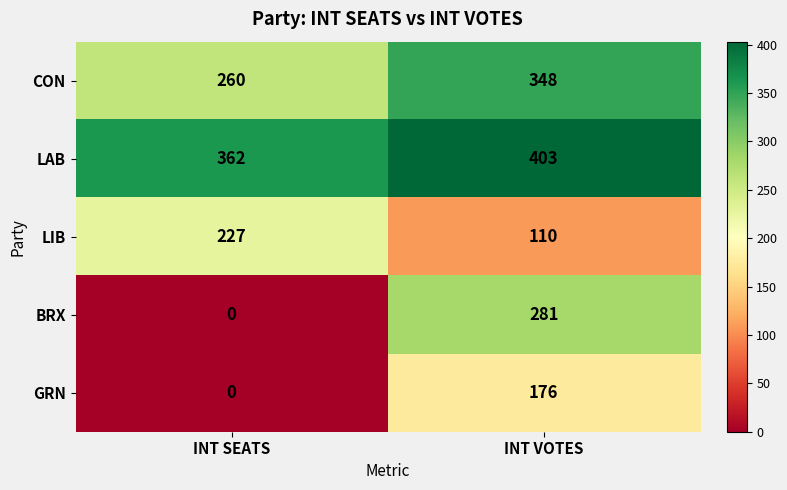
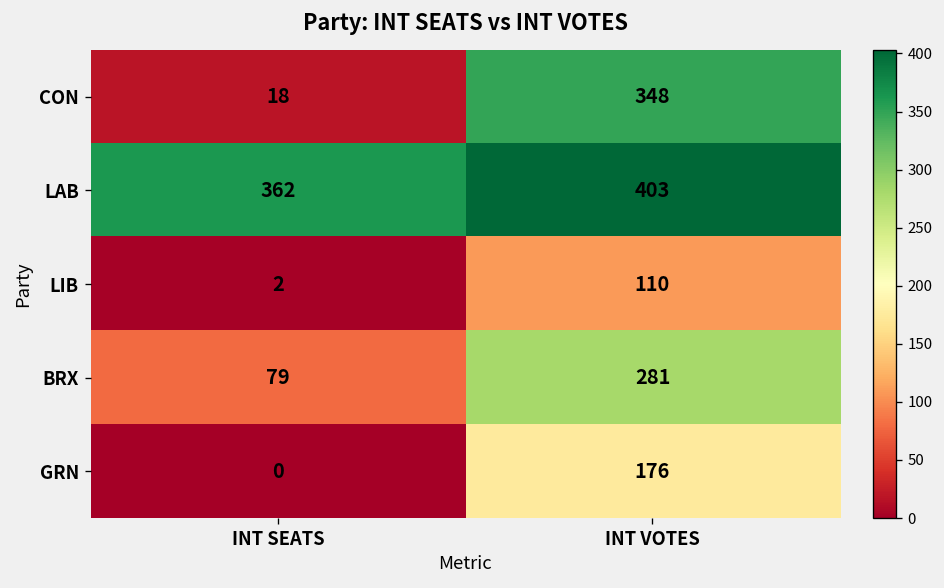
  {
    "CON": {
-     "INT SEATS": 260,
+     "INT SEATS": 18,
      "INT VOTES": 348
    },
    "LAB": {
      "INT SEATS": 362,
      "INT VOTES": 403
    },
    "LIB": {
-     "INT SEATS": 227,
+     "INT SEATS": 2,
      "INT VOTES": 110
    },
    "BRX": {
-     "INT SEATS": 0,
+     "INT SEATS": 79,
      "INT VOTES": 281
    },
    "GRN": {
      "INT SEATS": 0,
      "INT VOTES": 176
    }
  }
